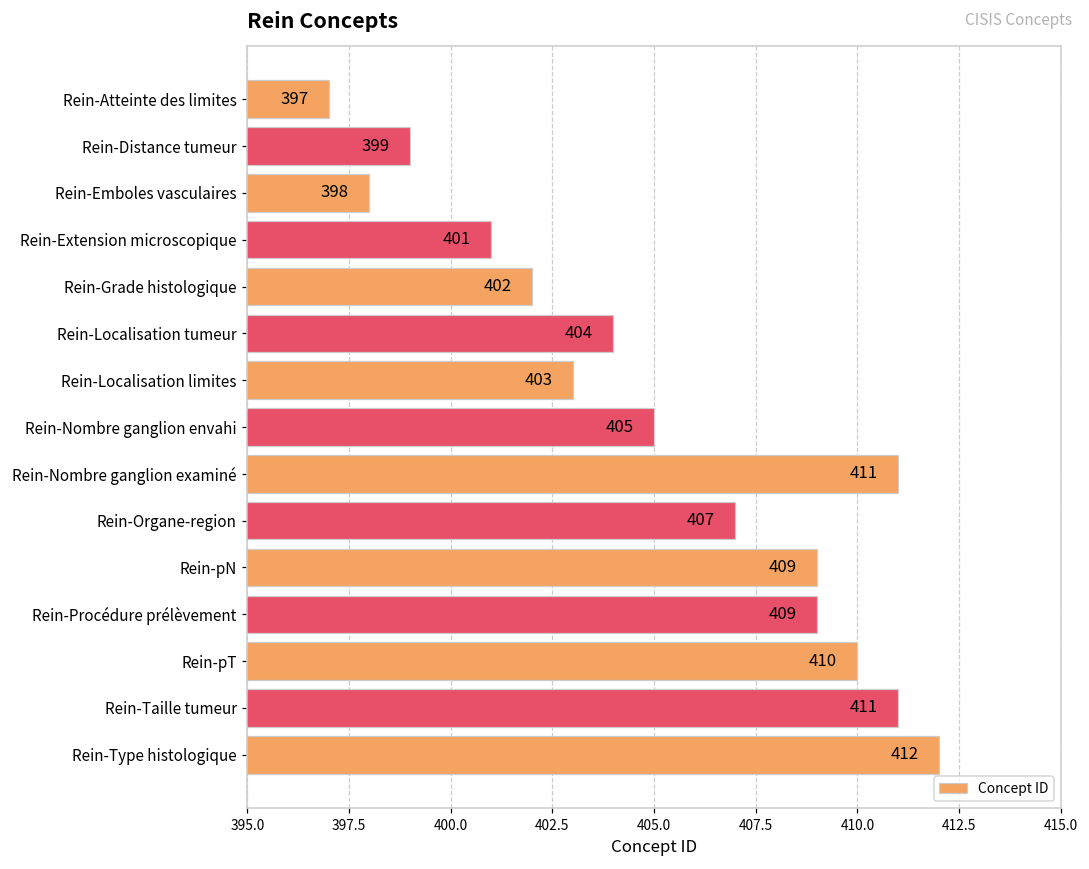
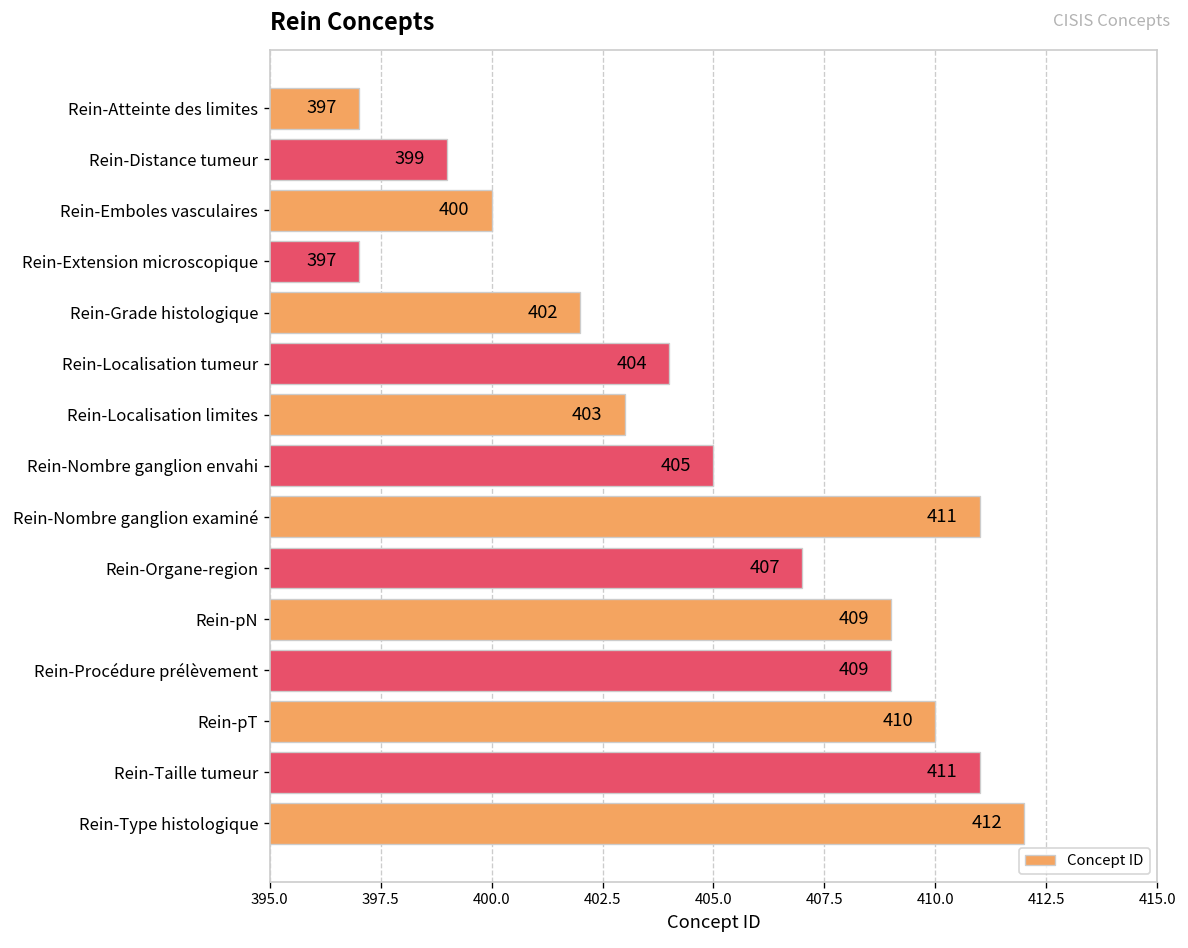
  {
    "Rein-Atteinte des limites": 397,
    "Rein-Distance tumeur": 399,
-   "Rein-Emboles vasculaires": 398,
-   "Rein-Extension microscopique": 401,
+   "Rein-Emboles vasculaires": 400,
+   "Rein-Extension microscopique": 397,
    "Rein-Grade histologique": 402,
    "Rein-Localisation tumeur": 404,
    "Rein-Localisation limites": 403,
    "Rein-Nombre ganglion envahi": 405,
    "Rein-Nombre ganglion examiné": 411,
    "Rein-Organe-region": 407,
    "Rein-pN": 409,
    "Rein-Procédure prélèvement": 409,
    "Rein-pT": 410,
    "Rein-Taille tumeur": 411,
    "Rein-Type histologique": 412
  }
